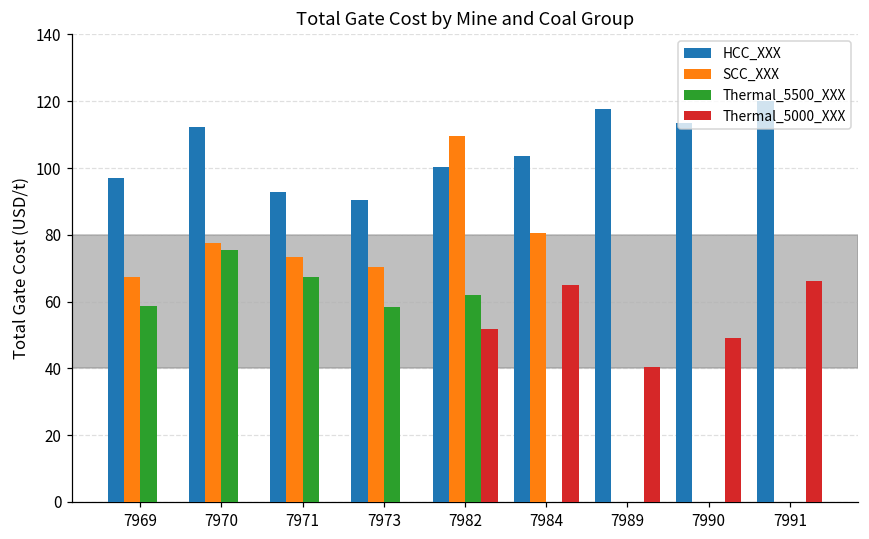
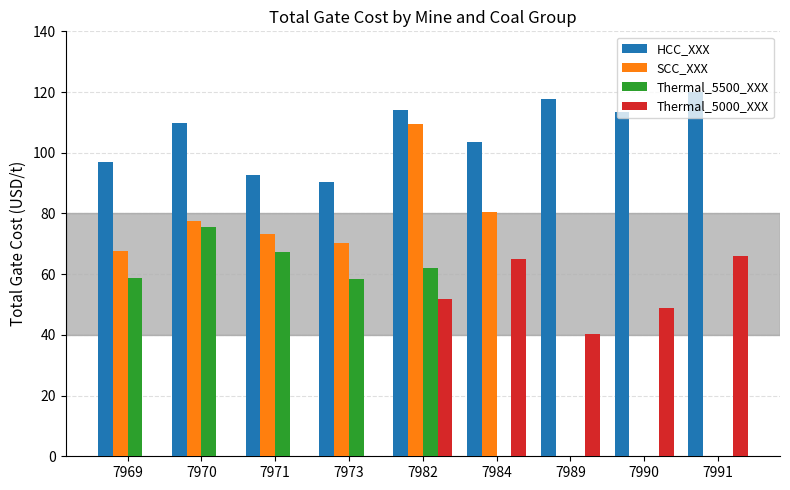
  {
    "HCC_XXX": {
      "7969": 97,
-     "7970": 112,
+     "7970": 110,
      "7971": 93,
      "7973": 90,
-     "7982": 100,
+     "7982": 114,
      "7984": 104,
      "7989": 118
    },
    "SCC_XXX": {
      "7969": 67,
      "7970": 78,
      "7971": 73,
      "7973": 70,
      "7982": 110,
      "7984": 81,
      "7989": 0,
      "7990": 0,
      "7991": 0
    },
    "Thermal_5500_XXX": {
      "7969": 59,
      "7970": 75,
      "7971": 67,
      "7973": 58,
      "7982": 62,
      "7984": 0,
      "7989": 0,
      "7990": 0,
      "7991": 0
    },
    "Thermal_5000_XXX": {
      "7969": 0,
      "7970": 0,
      "7971": 0,
      "7973": 0,
      "7982": 52,
      "7984": 65,
      "7989": 40,
      "7990": 49,
      "7991": 66
    }
  }
